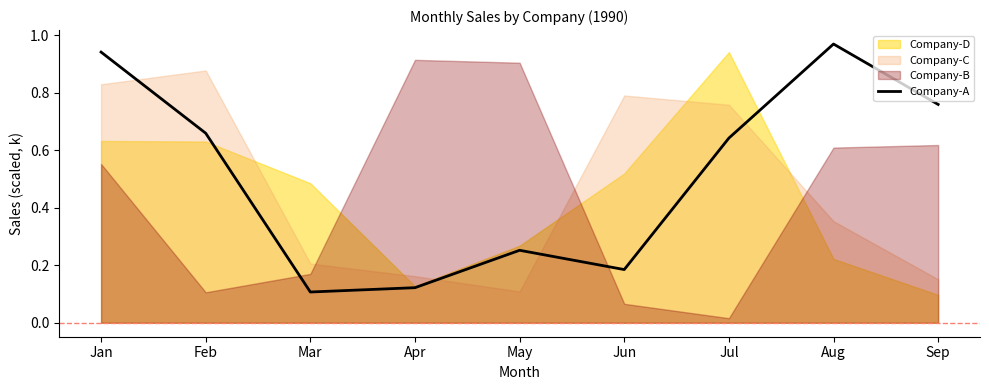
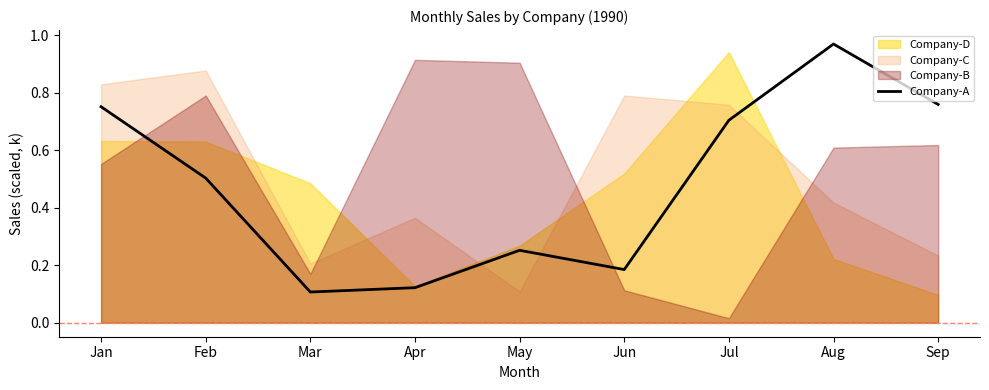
  {
    "Company-A": {
-     "Jan": 0.94,
-     "Feb": 0.66,
+     "Jan": 0.75,
+     "Feb": 0.50,
      "Mar": 0.11,
      "May": 0.25,
      "Jun": 0.19,
-     "Jul": 0.64,
+     "Jul": 0.70,
      "Aug": 0.97,
      "Sep": 0.76
    },
    "Company-D": {
      "Jan": 0.63,
      "Feb": 0.63,
      "Mar": 0.49,
      "May": 0.27,
      "Jun": 0.52,
      "Jul": 0.94,
      "Aug": 0.22,
      "Sep": 0.10
    },
    "Company-C": {
      "Jan": 0.83,
      "Feb": 0.88,
      "Mar": 0.21,
-     "Apr": 0.16,
+     "Apr": 0.37,
      "May": 0.11,
      "Jun": 0.79,
      "Jul": 0.76,
-     "Aug": 0.35,
-     "Sep": 0.15
+     "Aug": 0.42,
+     "Sep": 0.23
    },
    "Company-B": {
      "Jan": 0.55,
-     "Feb": 0.11,
+     "Feb": 0.79,
      "Mar": 0.17,
      "Apr": 0.91,
      "May": 0.90,
-     "Jun": 0.07,
+     "Jun": 0.11,
      "Jul": 0.02,
      "Aug": 0.61,
      "Sep": 0.62
    }
  }
